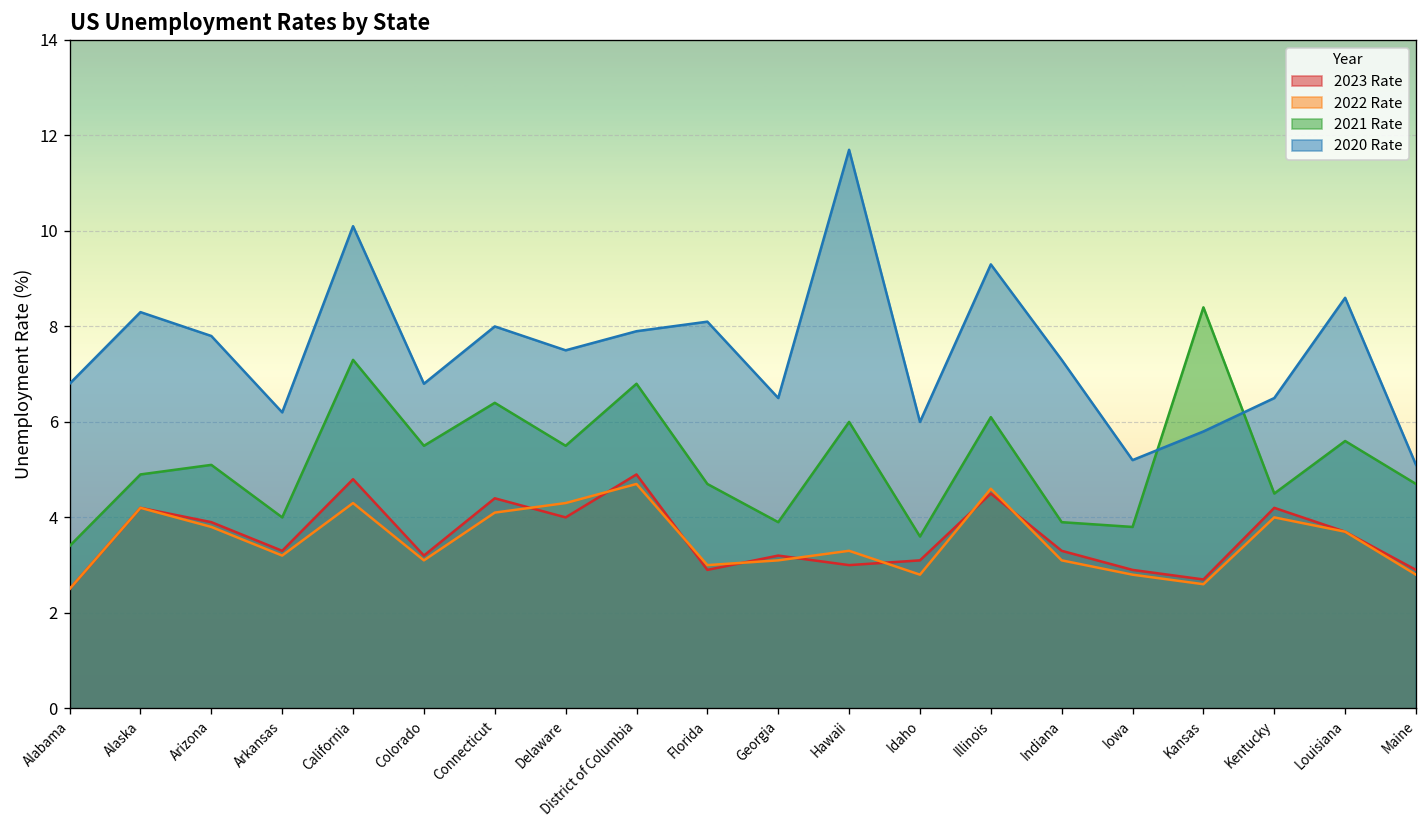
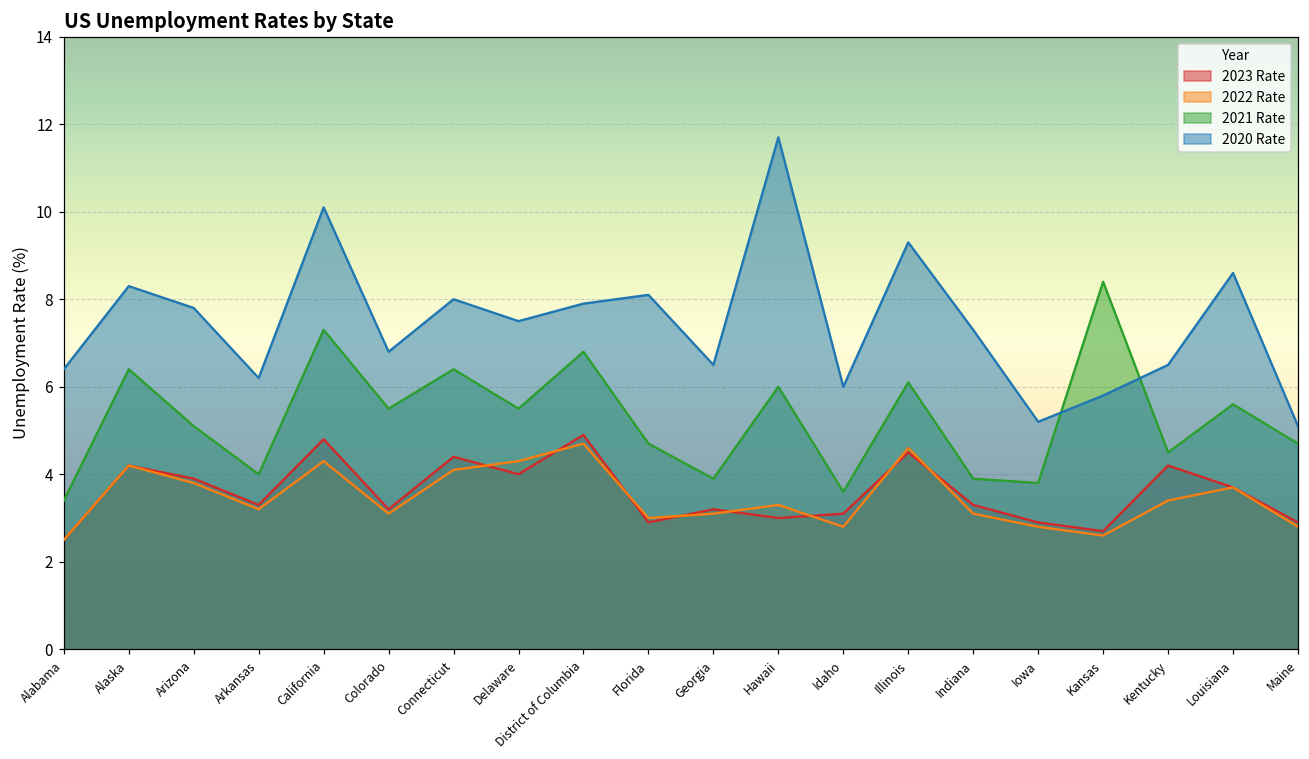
  {
    "2023 Rate": {
      "Arizona": 3.9,
      "Arkansas": 3.3,
      "California": 4.8,
      "Colorado": 3.2,
      "Connecticut": 4.4,
      "Delaware": 4.0,
      "District of Columbia": 4.9,
      "Florida": 2.9,
      "Georgia": 3.2,
      "Hawaii": 3.0,
      "Idaho": 3.1,
      "Illinois": 4.5,
      "Indiana": 3.3,
      "Iowa": 2.9,
      "Kansas": 2.7,
      "Kentucky": 4.2,
      "Maine": 2.9
    },
    "2022 Rate": {
      "Arizona": 3.8,
      "Arkansas": 3.2,
      "California": 4.3,
      "Colorado": 3.1,
      "Connecticut": 4.1,
      "Delaware": 4.3,
      "District of Columbia": 4.7,
      "Florida": 3.0,
      "Georgia": 3.1,
      "Hawaii": 3.3,
      "Idaho": 2.8,
      "Illinois": 4.6,
      "Indiana": 3.1,
      "Iowa": 2.8,
      "Kansas": 2.6,
-     "Kentucky": 4.0,
+     "Kentucky": 3.4,
      "Maine": 2.8
    },
    "2021 Rate": {
      "Alabama": 3.4,
-     "Alaska": 4.9,
+     "Alaska": 6.4,
      "Arizona": 5.1,
      "Arkansas": 4.0,
      "California": 7.3,
      "Colorado": 5.5,
      "Connecticut": 6.4,
      "Delaware": 5.5,
      "District of Columbia": 6.8,
      "Florida": 4.7,
      "Georgia": 3.9,
      "Hawaii": 6.0,
      "Idaho": 3.6,
      "Illinois": 6.1,
      "Indiana": 3.9,
      "Iowa": 3.8,
      "Kansas": 8.4,
      "Kentucky": 4.5,
      "Louisiana": 5.6,
      "Maine": 4.7
    },
    "2020 Rate": {
-     "Alabama": 6.8,
+     "Alabama": 6.4,
      "Alaska": 8.3,
      "Arizona": 7.8,
      "Arkansas": 6.2,
      "California": 10.1,
      "Colorado": 6.8,
      "Connecticut": 8.0,
      "Delaware": 7.5,
      "District of Columbia": 7.9,
      "Florida": 8.1,
      "Georgia": 6.5,
      "Hawaii": 11.7,
      "Idaho": 6.0,
      "Illinois": 9.3,
      "Indiana": 7.3,
      "Iowa": 5.2,
      "Kansas": 5.8,
      "Kentucky": 6.5,
      "Louisiana": 8.6,
      "Maine": 5.1
    }
  }
